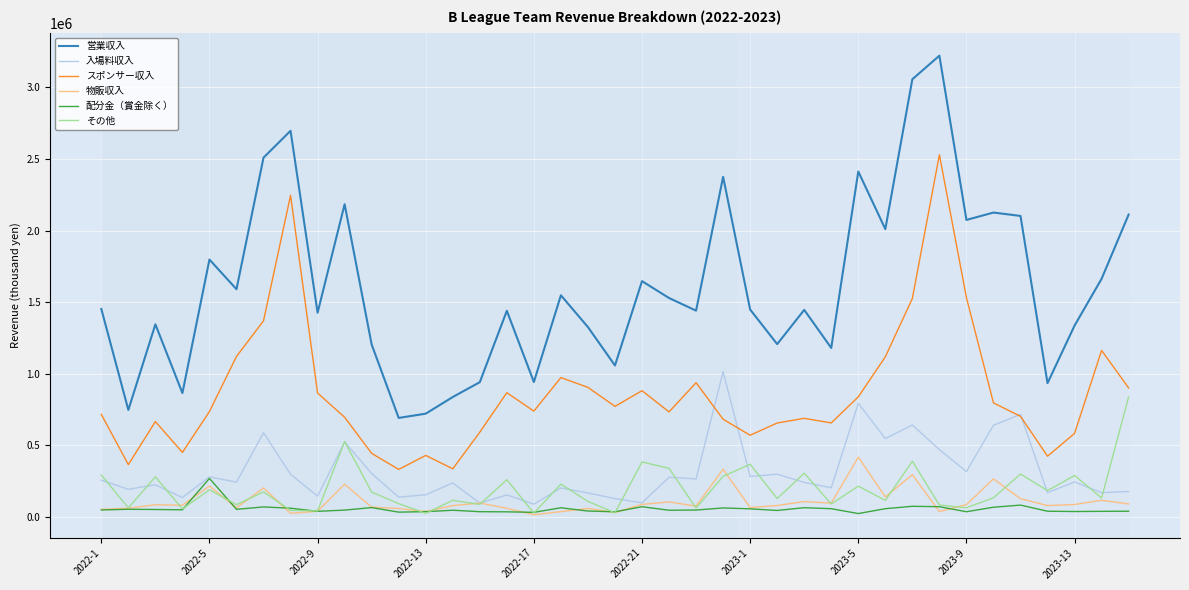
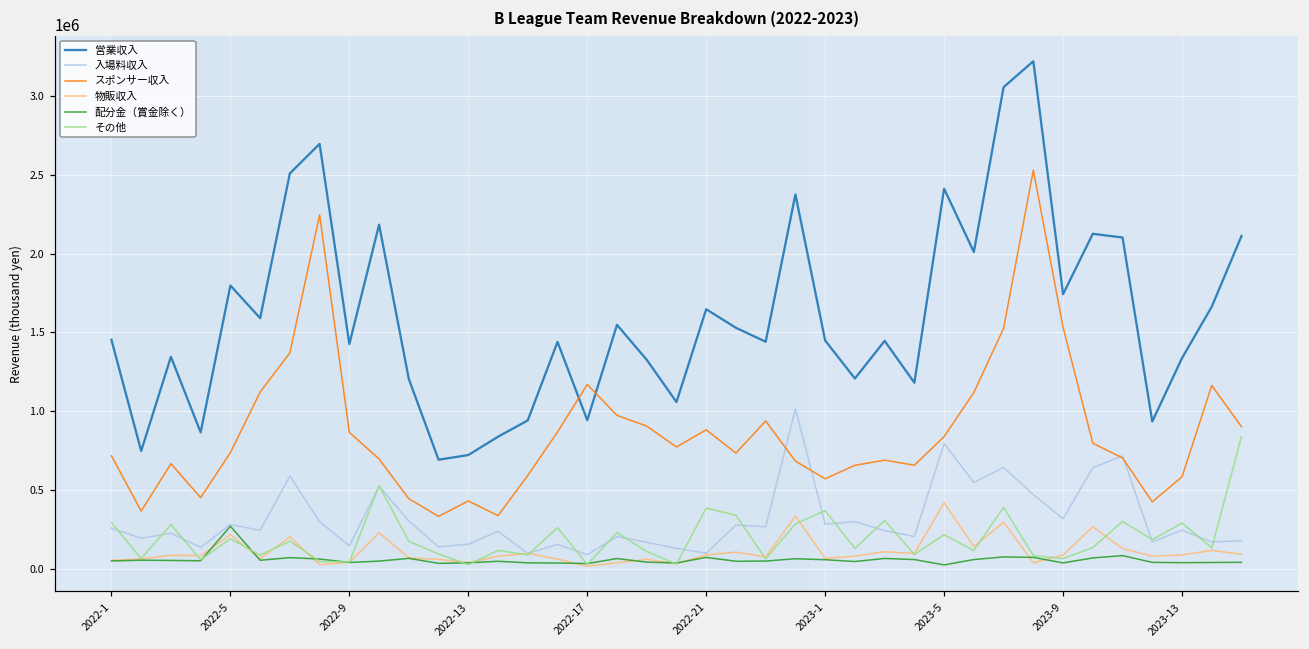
  {
    "営業収入": {
      "2022-1": 1450000,
      "2022-5": 1800000,
      "2022-9": 1430000,
      "2022-13": 720000,
      "2022-17": 940000,
      "2022-21": 1650000,
      "2023-1": 1450000,
      "2023-5": 2410000,
-     "2023-9": 2070000,
+     "2023-9": 1740000,
      "2023-13": 1340000
    },
    "入場料収入": {
      "2022-1": 260000,
      "2022-9": 150000,
      "2022-13": 150000,
      "2022-17": 90000,
      "2023-1": 280000,
      "2023-5": 790000,
      "2023-9": 320000,
      "2023-13": 240000
    },
    "スポンサー収入": {
      "2022-1": 720000,
      "2022-5": 740000,
      "2022-9": 870000,
      "2022-13": 430000,
-     "2022-17": 740000,
+     "2022-17": 1170000,
      "2022-21": 880000,
      "2023-1": 570000,
      "2023-5": 840000,
      "2023-9": 1530000,
      "2023-13": 580000
    },
    "物販収入": {
      "2022-5": 220000,
      "2023-5": 420000,
      "2023-9": 90000,
      "2023-13": 90000
    },
    "配分金（賞金除く）": {
      "2023-5": 20000,
      "2023-9": 40000,
      "2023-13": 40000
    },
    "その他": {
      "2022-1": 290000,
      "2022-5": 190000,
      "2022-21": 380000,
      "2023-1": 370000,
      "2023-5": 210000,
      "2023-9": 60000,
      "2023-13": 290000
    }
  }
